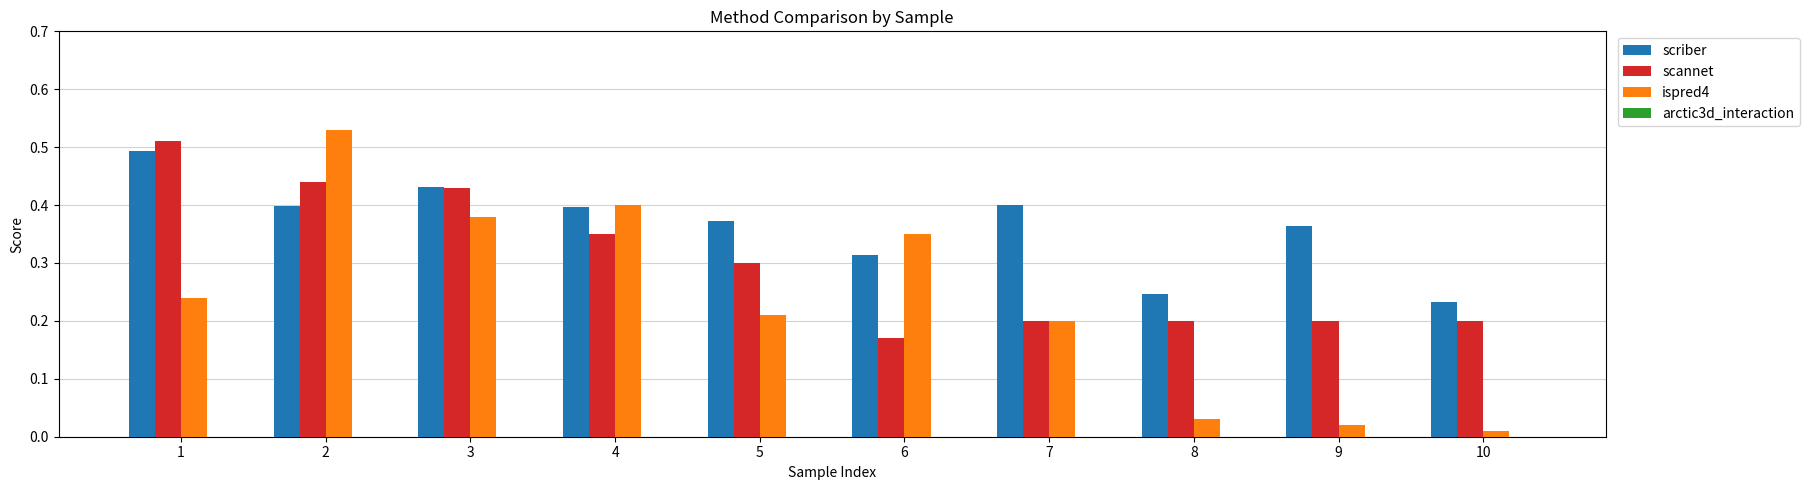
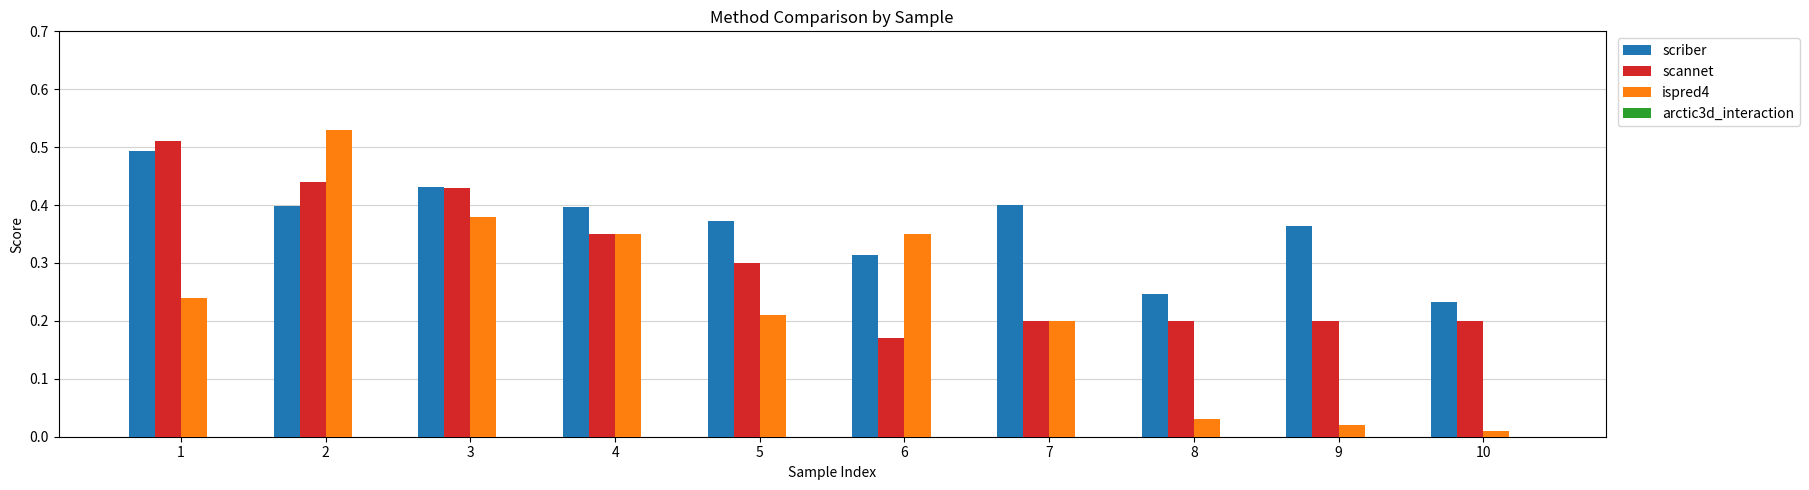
  {
    "scriber": {
      "1": 0.49,
      "2": 0.40,
      "3": 0.43,
      "4": 0.40,
      "5": 0.37,
      "6": 0.31,
      "7": 0.40,
      "8": 0.25,
      "9": 0.36,
      "10": 0.23
    },
    "scannet": {
      "1": 0.51,
      "2": 0.44,
      "3": 0.43,
      "4": 0.35,
      "5": 0.30,
      "6": 0.17,
      "7": 0.20,
      "8": 0.20,
      "9": 0.20,
      "10": 0.20
    },
    "ispred4": {
      "1": 0.24,
      "2": 0.53,
      "3": 0.38,
-     "4": 0.40,
+     "4": 0.35,
      "5": 0.21,
      "6": 0.35,
      "7": 0.20,
      "8": 0.03,
      "9": 0.02,
      "10": 0.01
    },
    "arctic3d_interaction": {
      "1": 0.00,
      "2": 0.00,
      "3": 0.00,
      "4": 0.00,
      "5": 0.00,
      "6": 0.00,
      "7": 0.00,
      "8": 0.00,
      "9": 0.00,
      "10": 0.00
    }
  }
